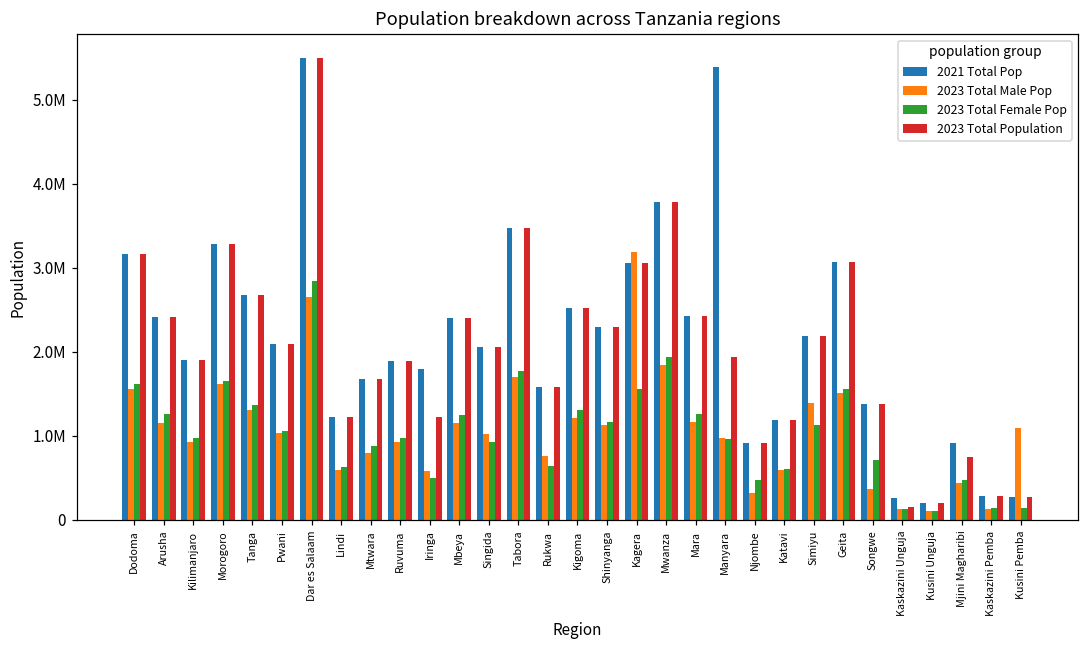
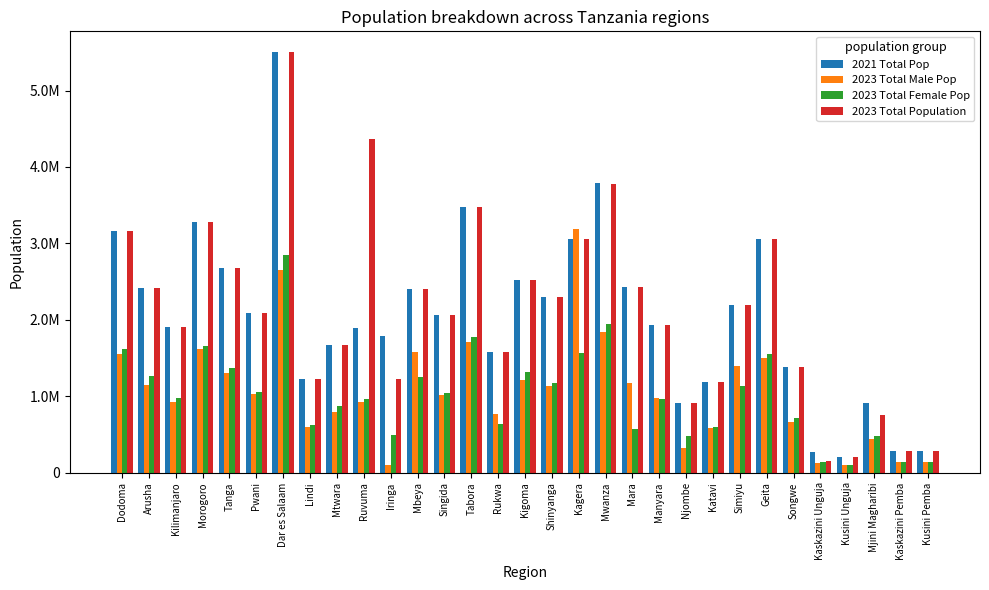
  {
    "2021 Total Pop": {
      "Dodoma": 3200000,
      "Arusha": 2400000,
      "Kilimanjaro": 1900000,
      "Morogoro": 3300000,
      "Tanga": 2700000,
      "Pwani": 2100000,
      "Dar es Salaam": 5500000,
      "Lindi": 1200000,
      "Mtwara": 1700000,
      "Ruvuma": 1900000,
      "Iringa": 1800000,
      "Mbeya": 2400000,
      "Singida": 2100000,
      "Tabora": 3500000,
      "Rukwa": 1600000,
      "Kigoma": 2500000,
      "Shinyanga": 2300000,
      "Kagera": 3100000,
      "Mwanza": 3800000,
      "Mara": 2400000,
-     "Manyara": 5400000,
+     "Manyara": 1900000,
      "Njombe": 900000,
      "Katavi": 1200000,
      "Simiyu": 2200000,
      "Geita": 3100000,
      "Songwe": 1400000,
      "Kaskazini Unguja": 300000,
      "Kusini Unguja": 200000,
      "Mjini Magharibi": 900000,
      "Kaskazini Pemba": 300000,
      "Kusini Pemba": 300000
    },
    "2023 Total Male Pop": {
      "Dodoma": 1600000,
      "Arusha": 1200000,
      "Kilimanjaro": 900000,
      "Morogoro": 1600000,
      "Tanga": 1300000,
      "Pwani": 1000000,
      "Dar es Salaam": 2700000,
      "Lindi": 600000,
      "Mtwara": 800000,
      "Ruvuma": 900000,
-     "Iringa": 600000,
-     "Mbeya": 1200000,
+     "Iringa": 100000,
+     "Mbeya": 1600000,
      "Singida": 1000000,
      "Tabora": 1700000,
      "Rukwa": 800000,
      "Kigoma": 1200000,
      "Shinyanga": 1100000,
      "Kagera": 3200000,
      "Mwanza": 1800000,
      "Mara": 1200000,
      "Manyara": 1000000,
      "Njombe": 300000,
      "Katavi": 600000,
      "Simiyu": 1400000,
      "Geita": 1500000,
-     "Songwe": 400000,
+     "Songwe": 700000,
      "Kaskazini Unguja": 100000,
      "Kusini Unguja": 100000,
      "Mjini Magharibi": 400000,
      "Kaskazini Pemba": 100000,
-     "Kusini Pemba": 1100000
+     "Kusini Pemba": 100000
    },
    "2023 Total Female Pop": {
      "Dodoma": 1600000,
      "Arusha": 1300000,
      "Kilimanjaro": 1000000,
      "Morogoro": 1700000,
      "Tanga": 1400000,
      "Pwani": 1100000,
      "Dar es Salaam": 2800000,
      "Lindi": 600000,
      "Mtwara": 900000,
      "Ruvuma": 1000000,
      "Iringa": 500000,
      "Mbeya": 1200000,
-     "Singida": 900000,
+     "Singida": 1000000,
      "Tabora": 1800000,
      "Rukwa": 600000,
      "Kigoma": 1300000,
      "Shinyanga": 1200000,
      "Kagera": 1600000,
      "Mwanza": 1900000,
-     "Mara": 1300000,
+     "Mara": 600000,
      "Manyara": 1000000,
      "Njombe": 500000,
      "Katavi": 600000,
      "Simiyu": 1100000,
      "Geita": 1600000,
      "Songwe": 700000,
      "Kaskazini Unguja": 100000,
      "Kusini Unguja": 100000,
      "Mjini Magharibi": 500000,
      "Kaskazini Pemba": 100000,
      "Kusini Pemba": 100000
    },
    "2023 Total Population": {
      "Dodoma": 3200000,
      "Arusha": 2400000,
      "Kilimanjaro": 1900000,
      "Morogoro": 3300000,
      "Tanga": 2700000,
      "Pwani": 2100000,
      "Dar es Salaam": 5500000,
      "Lindi": 1200000,
      "Mtwara": 1700000,
-     "Ruvuma": 1900000,
+     "Ruvuma": 4400000,
      "Iringa": 1200000,
      "Mbeya": 2400000,
      "Singida": 2100000,
      "Tabora": 3500000,
      "Rukwa": 1600000,
      "Kigoma": 2500000,
      "Shinyanga": 2300000,
      "Kagera": 3100000,
      "Mwanza": 3800000,
      "Mara": 2400000,
      "Manyara": 1900000,
      "Njombe": 900000,
      "Katavi": 1200000,
      "Simiyu": 2200000,
      "Geita": 3100000,
      "Songwe": 1400000,
      "Kaskazini Unguja": 200000,
      "Kusini Unguja": 200000,
      "Mjini Magharibi": 700000,
      "Kaskazini Pemba": 300000,
      "Kusini Pemba": 300000
    }
  }
